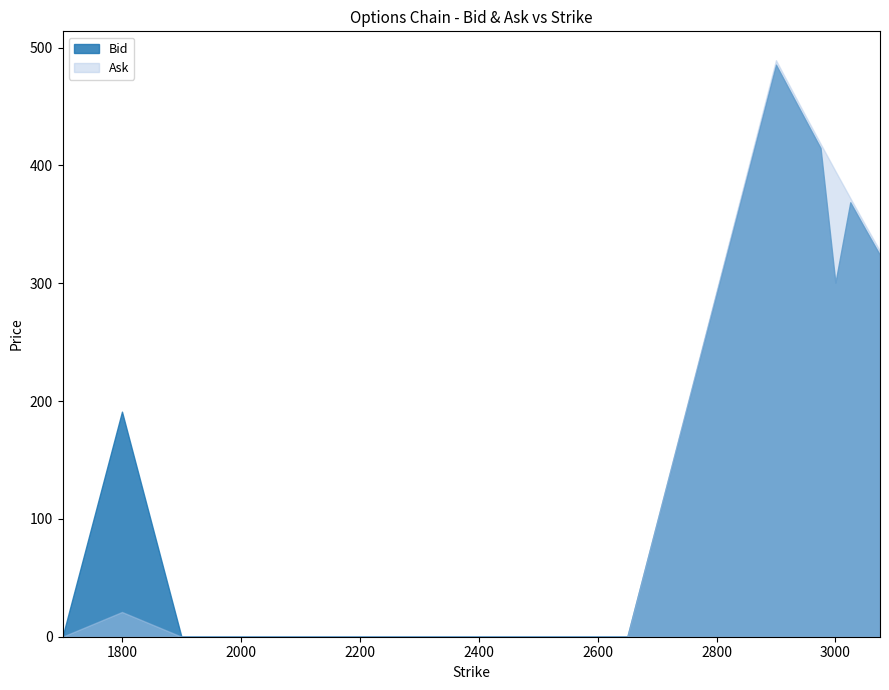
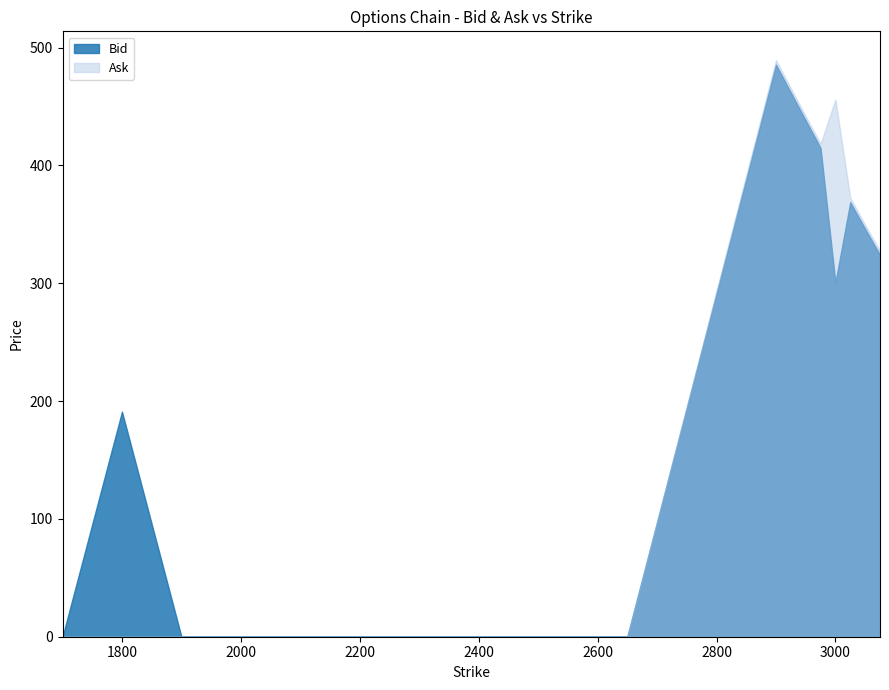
  {
    "Bid": {
      "1800": 191,
      "3000": 301
    },
    "Ask": {
-     "1800": 21,
-     "3000": 395
+     "1800": 0,
+     "3000": 456
    }
  }
